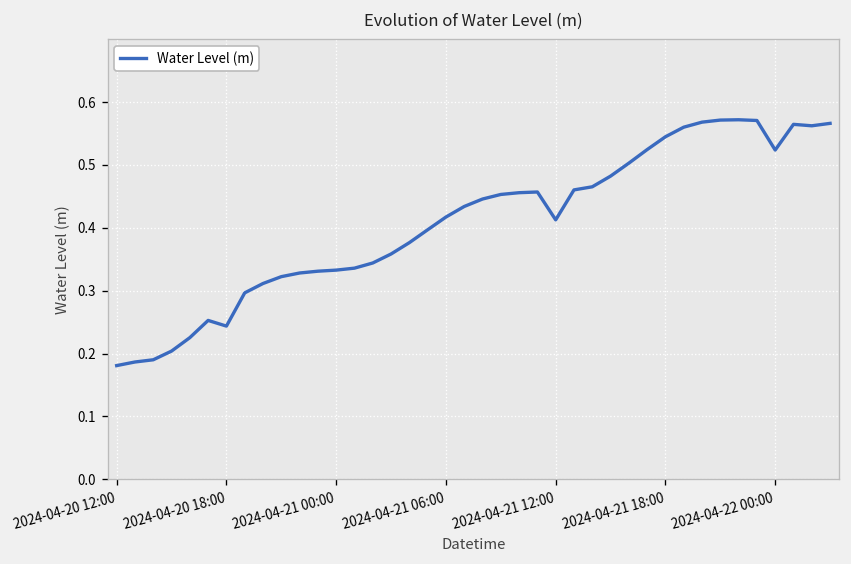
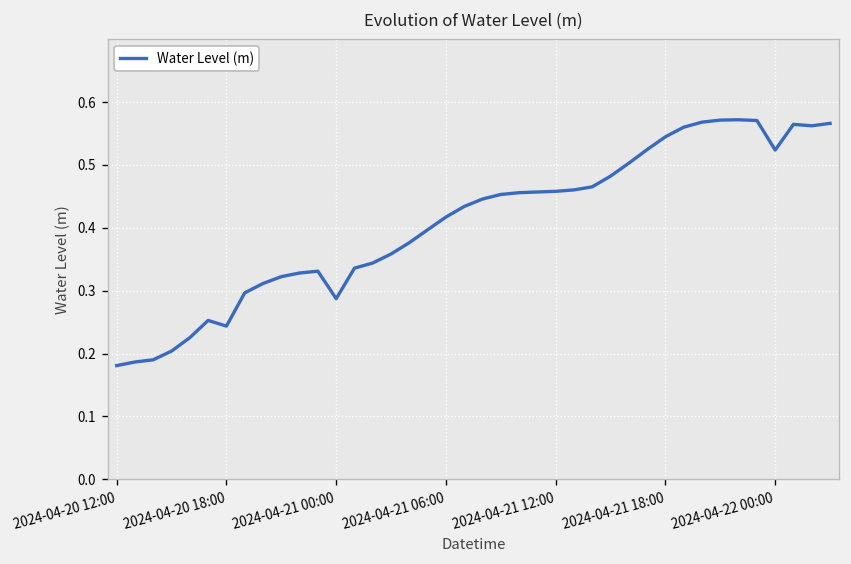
  {
    "2024-04-20 12:00": 0.18,
    "2024-04-20 18:00": 0.24,
-   "2024-04-21 00:00": 0.33,
+   "2024-04-21 00:00": 0.29,
    "2024-04-21 06:00": 0.42,
-   "2024-04-21 12:00": 0.41,
+   "2024-04-21 12:00": 0.46,
    "2024-04-21 18:00": 0.54,
    "2024-04-22 00:00": 0.52
  }
